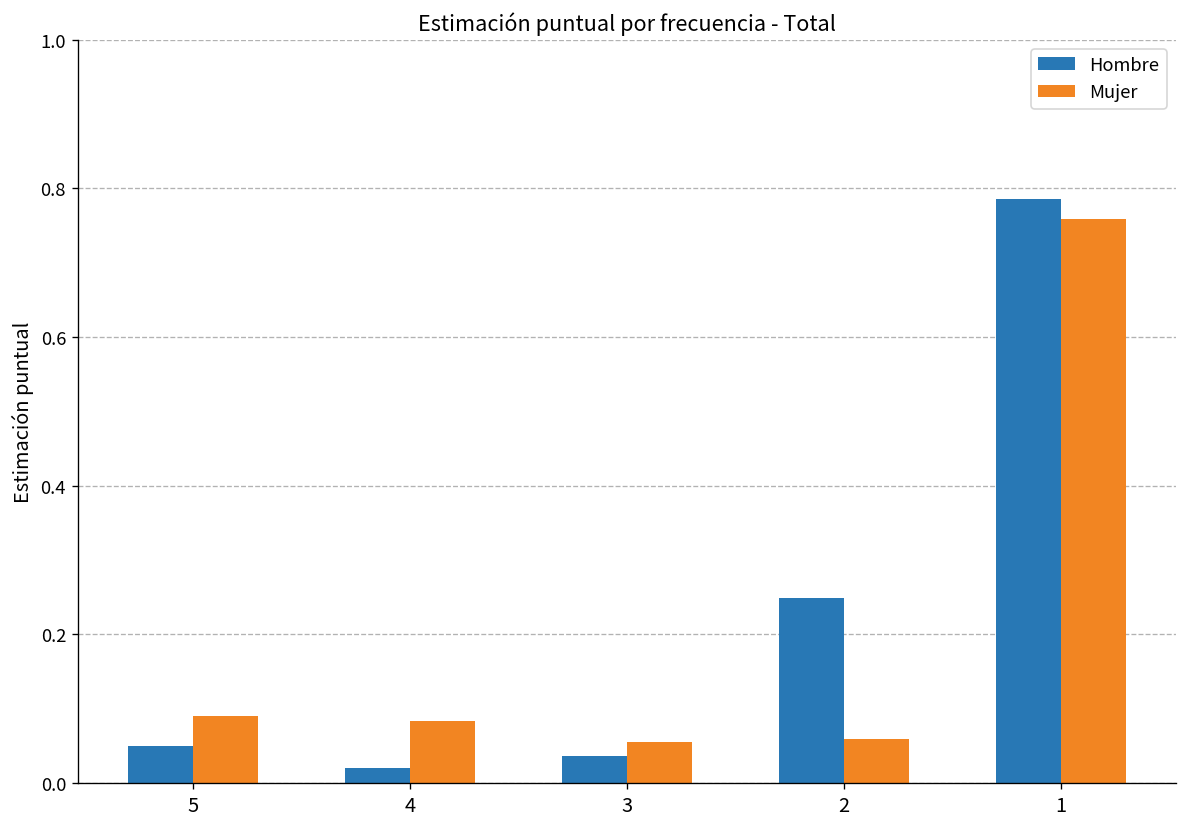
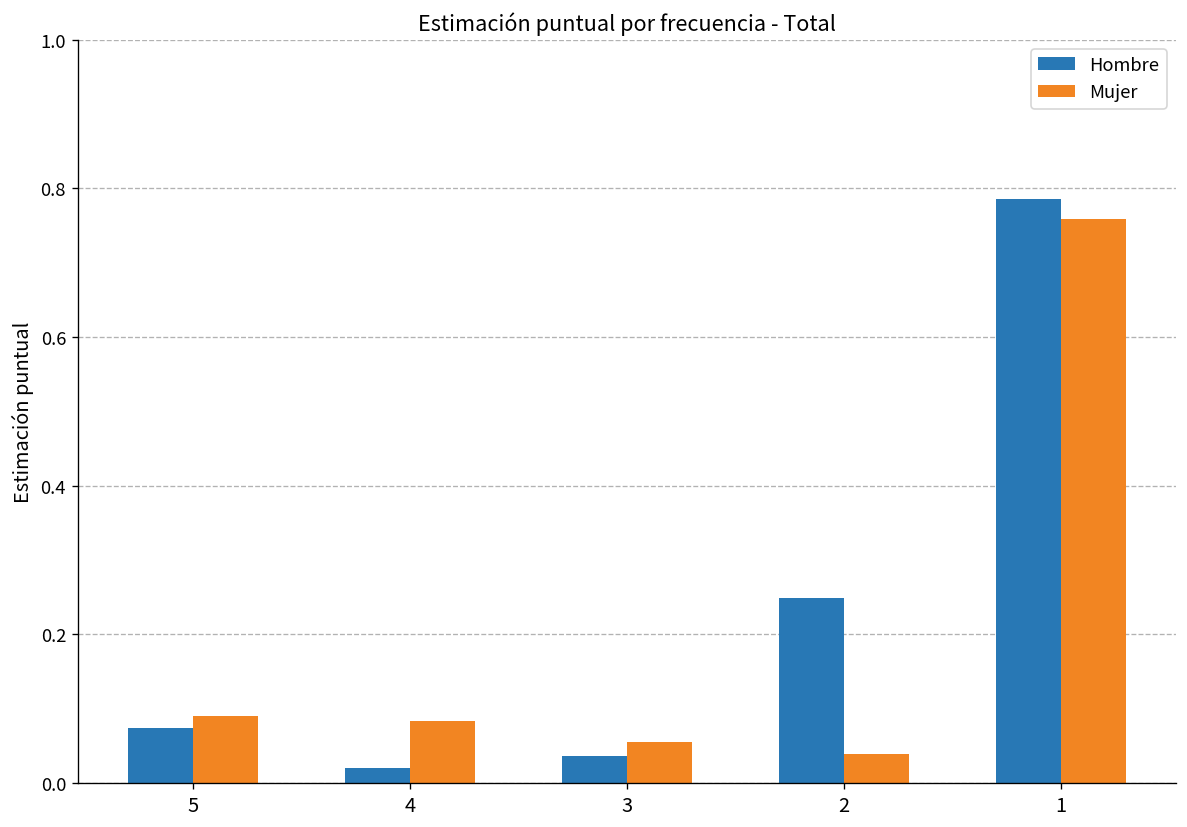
  {
    "Hombre": {
-     "5": 0.05,
+     "5": 0.07,
      "4": 0.02,
      "3": 0.04,
      "2": 0.25,
      "1": 0.79
    },
    "Mujer": {
      "5": 0.09,
      "4": 0.08,
      "3": 0.05,
-     "2": 0.06,
+     "2": 0.04,
      "1": 0.76
    }
  }
